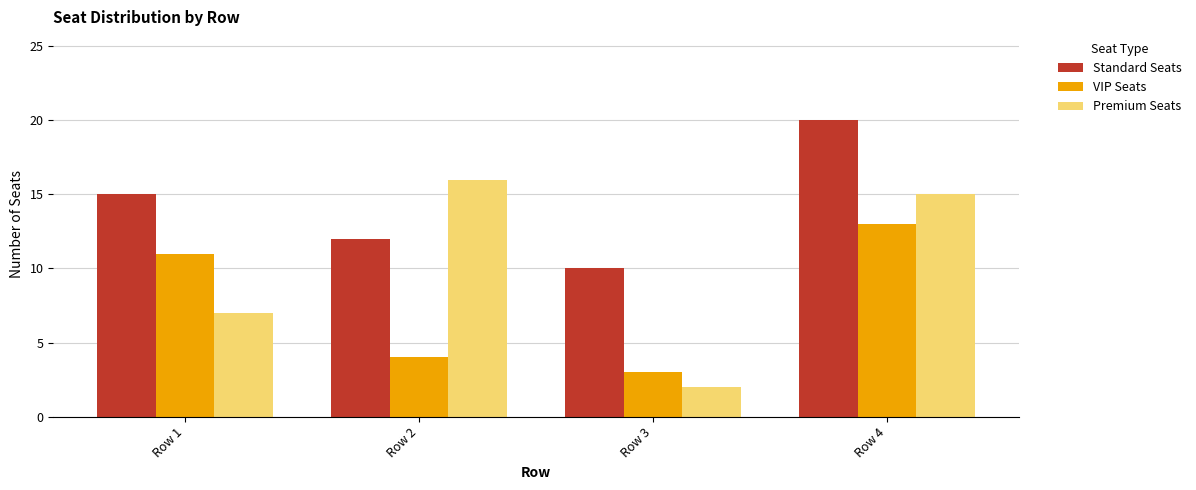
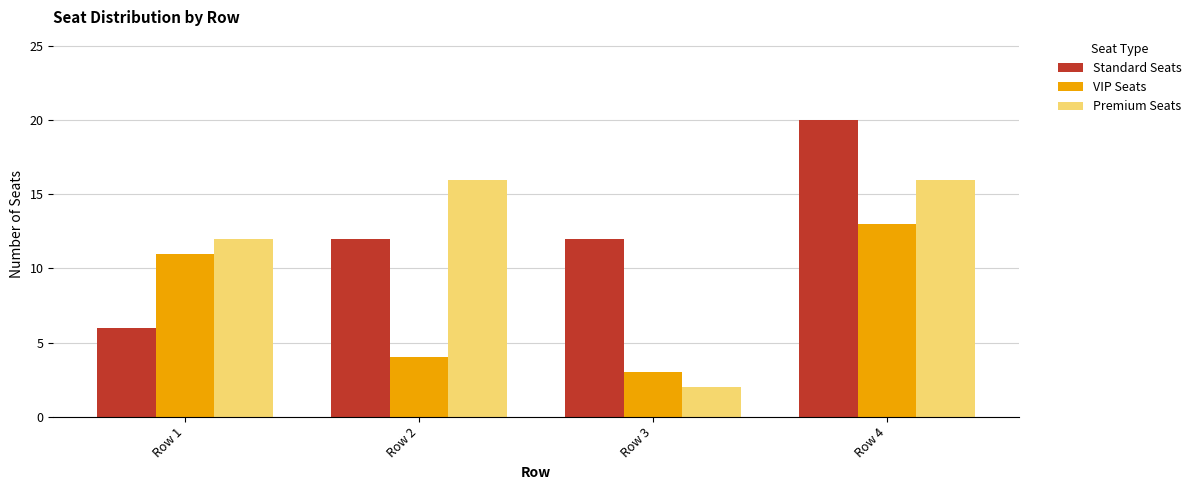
  {
    "Standard Seats": {
-     "Row 1": 15,
+     "Row 1": 6,
      "Row 2": 12,
-     "Row 3": 10,
+     "Row 3": 12,
      "Row 4": 20
    },
    "VIP Seats": {
      "Row 1": 11,
      "Row 2": 4,
      "Row 3": 3,
      "Row 4": 13
    },
    "Premium Seats": {
-     "Row 1": 7,
+     "Row 1": 12,
      "Row 2": 16,
      "Row 3": 2,
-     "Row 4": 15
+     "Row 4": 16
    }
  }
